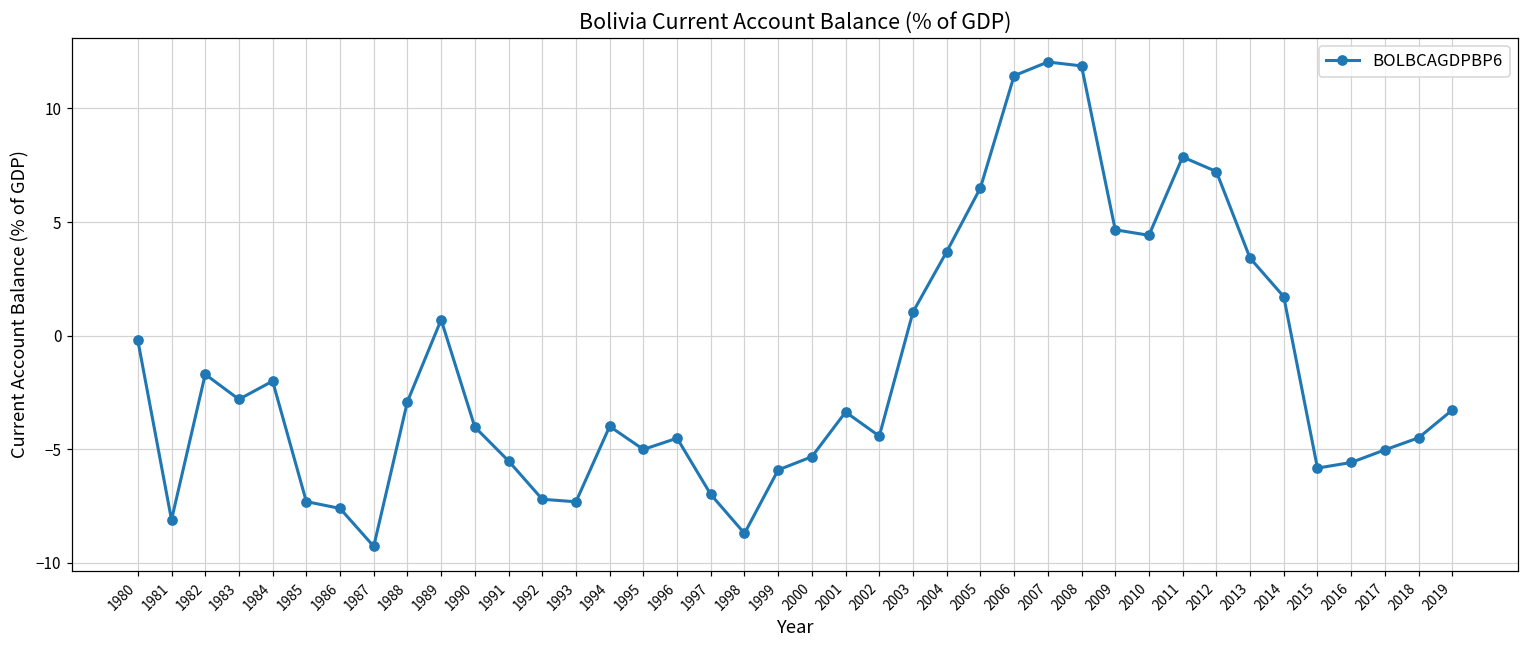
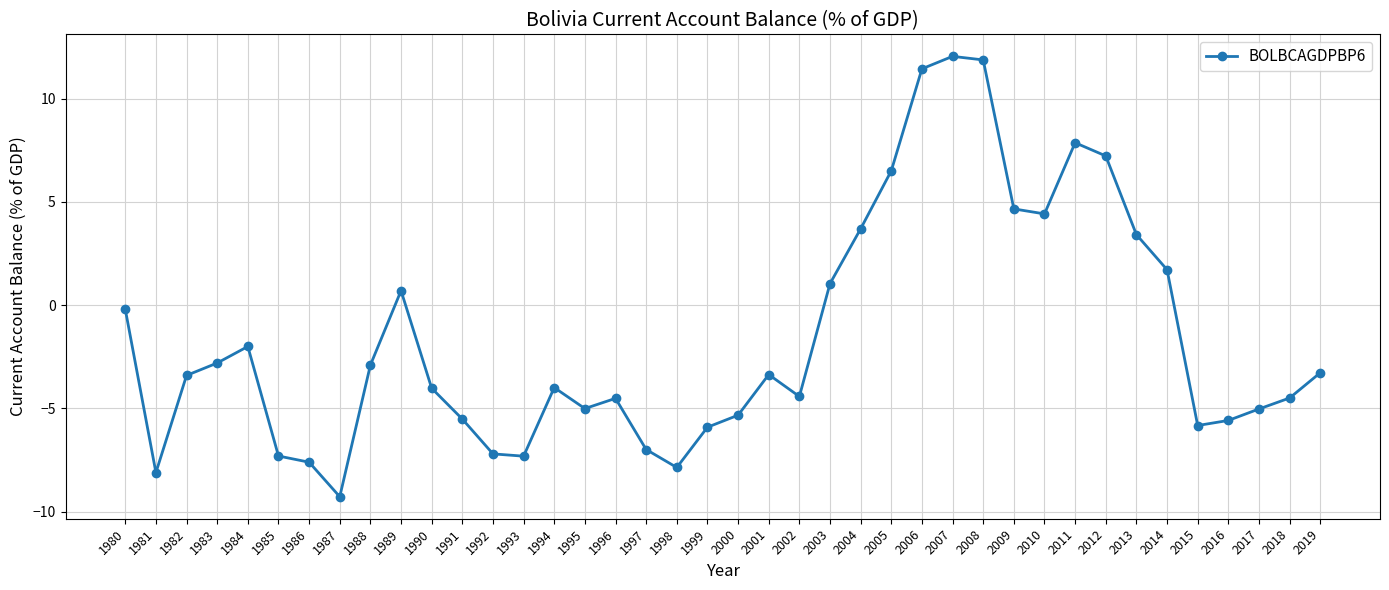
  {
    "1980": -0.2,
    "1981": -8.1,
-   "1982": -1.7,
+   "1982": -3.4,
    "1983": -2.8,
    "1984": -2.0,
    "1985": -7.3,
    "1986": -7.6,
    "1987": -9.3,
    "1988": -2.9,
    "1989": 0.7,
    "1990": -4.0,
    "1991": -5.5,
    "1992": -7.2,
    "1993": -7.3,
    "1994": -4.0,
    "1995": -5.0,
    "1996": -4.5,
    "1997": -7.0,
-   "1998": -8.7,
+   "1998": -7.9,
    "1999": -5.9,
    "2000": -5.3,
    "2001": -3.4,
    "2002": -4.4,
    "2003": 1.0,
    "2004": 3.7,
    "2005": 6.5,
    "2006": 11.4,
    "2007": 12.0,
    "2008": 11.9,
    "2009": 4.7,
    "2010": 4.4,
    "2011": 7.9,
    "2012": 7.2,
    "2013": 3.4,
    "2014": 1.7,
    "2015": -5.8,
    "2016": -5.6,
    "2017": -5.0,
    "2018": -4.5,
    "2019": -3.3
  }
